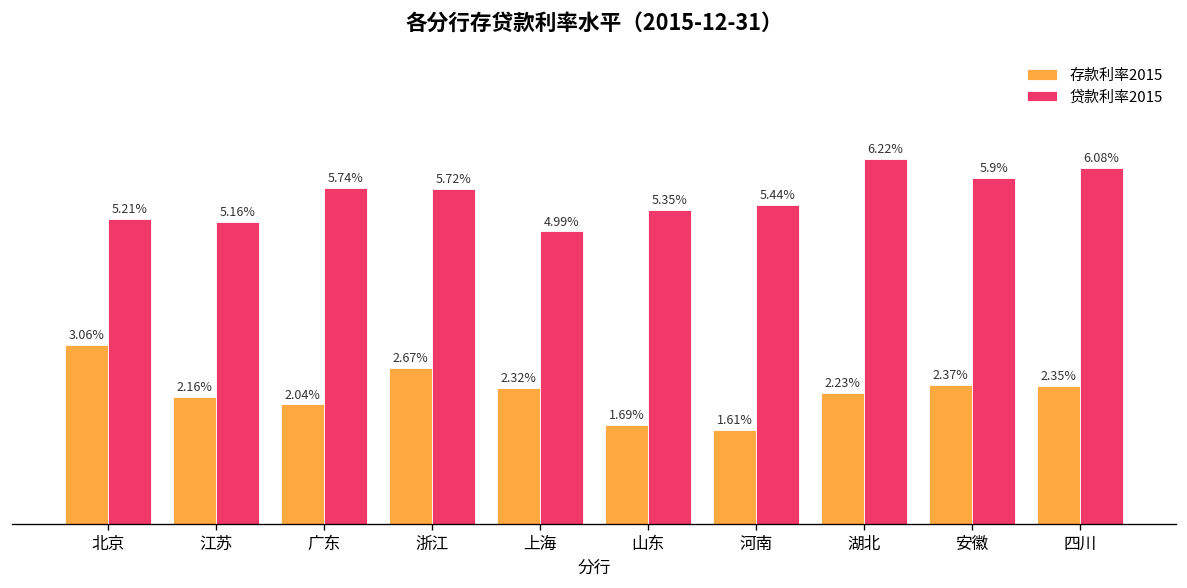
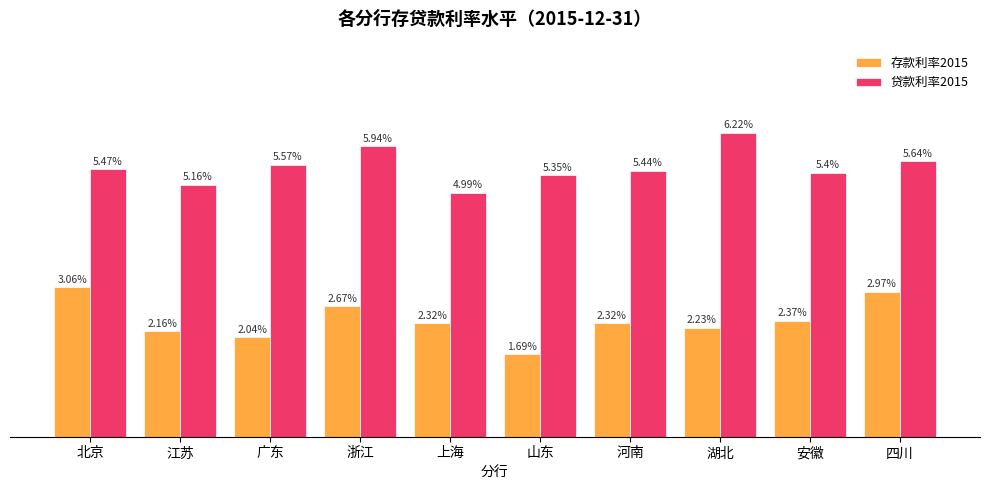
  {
    "存款利率2015": {
      "北京": "3.06%",
      "江苏": "2.16%",
      "广东": "2.04%",
      "浙江": "2.67%",
      "上海": "2.32%",
      "山东": "1.69%",
-     "河南": "1.61%",
+     "河南": "2.32%",
      "湖北": "2.23%",
      "安徽": "2.37%",
-     "四川": "2.35%"
+     "四川": "2.97%"
    },
    "贷款利率2015": {
-     "北京": "5.21%",
+     "北京": "5.47%",
      "江苏": "5.16%",
-     "广东": "5.74%",
-     "浙江": "5.72%",
+     "广东": "5.57%",
+     "浙江": "5.94%",
      "上海": "4.99%",
      "山东": "5.35%",
      "河南": "5.44%",
      "湖北": "6.22%",
-     "安徽": "5.9%",
-     "四川": "6.08%"
+     "安徽": "5.4%",
+     "四川": "5.64%"
    }
  }
